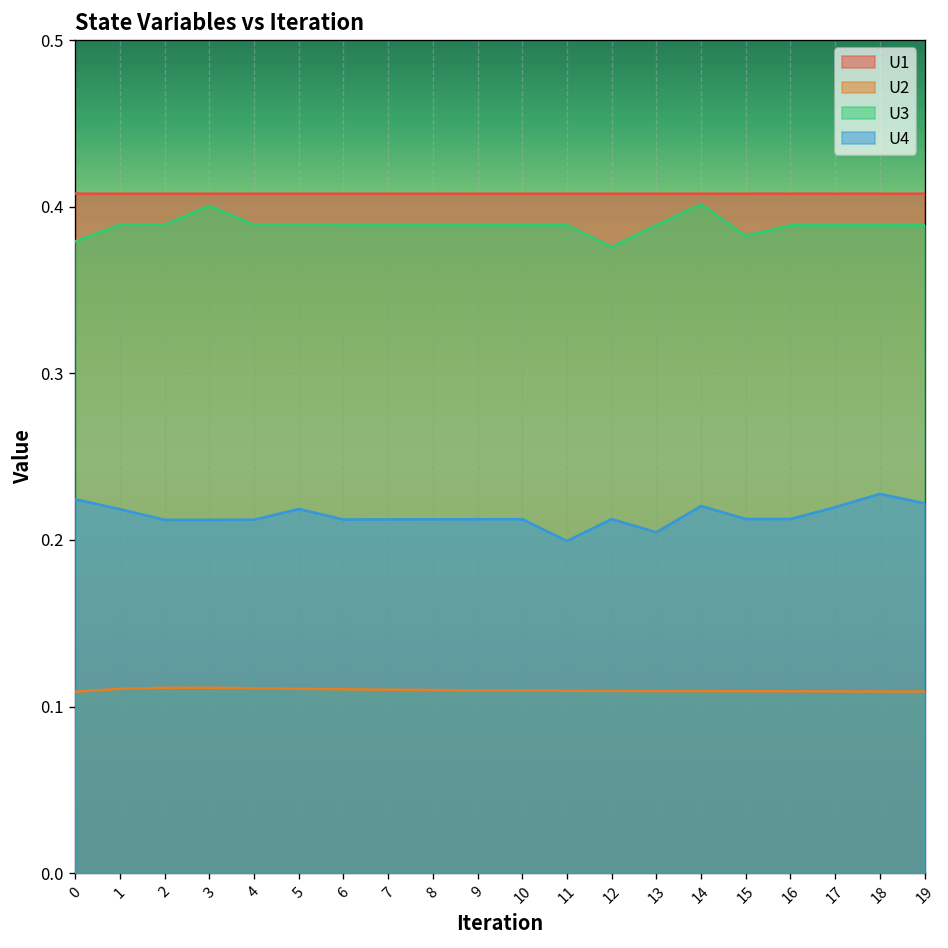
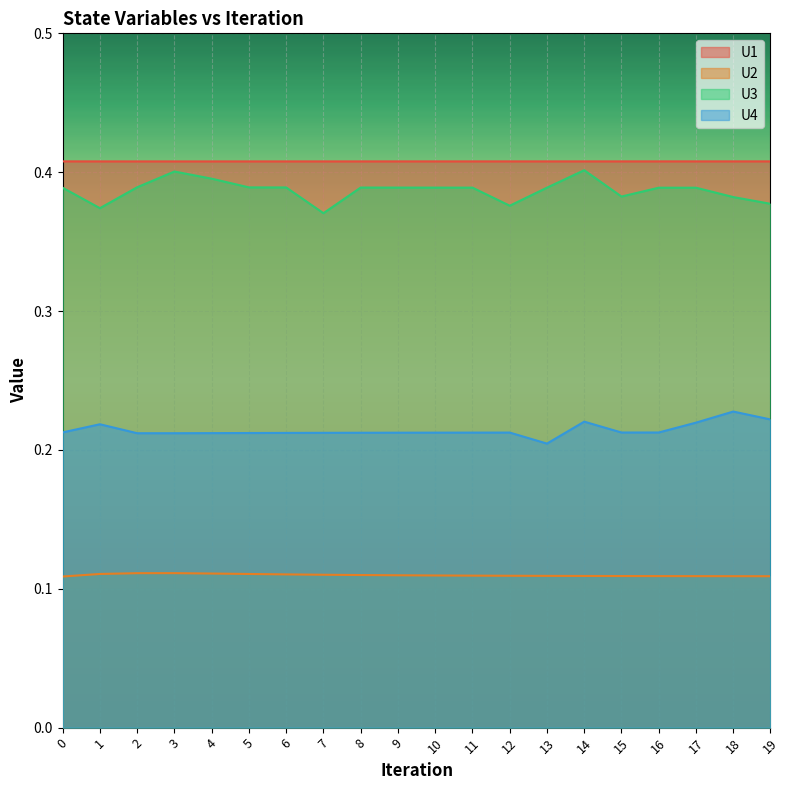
  {
    "U3": {
-     "0": 0.379,
-     "1": 0.389,
+     "0": 0.389,
+     "1": 0.374,
      "2": 0.389,
      "3": 0.400,
-     "4": 0.389,
+     "4": 0.395,
      "5": 0.389,
      "6": 0.389,
-     "7": 0.389,
+     "7": 0.370,
      "8": 0.389,
      "9": 0.389,
      "10": 0.389,
      "11": 0.389,
      "12": 0.376,
      "13": 0.389,
      "14": 0.401,
      "15": 0.382,
      "16": 0.389,
      "17": 0.389,
-     "18": 0.389,
-     "19": 0.389
+     "18": 0.382,
+     "19": 0.377
    },
    "U4": {
-     "0": 0.224,
+     "0": 0.213,
      "1": 0.218,
      "2": 0.212,
      "3": 0.212,
      "4": 0.212,
-     "5": 0.219,
+     "5": 0.212,
      "6": 0.212,
      "7": 0.212,
      "8": 0.212,
      "9": 0.212,
      "10": 0.212,
-     "11": 0.199,
+     "11": 0.212,
      "12": 0.212,
      "13": 0.205,
      "14": 0.220,
      "15": 0.213,
      "16": 0.213,
      "17": 0.220,
      "18": 0.228,
      "19": 0.222
    }
  }
